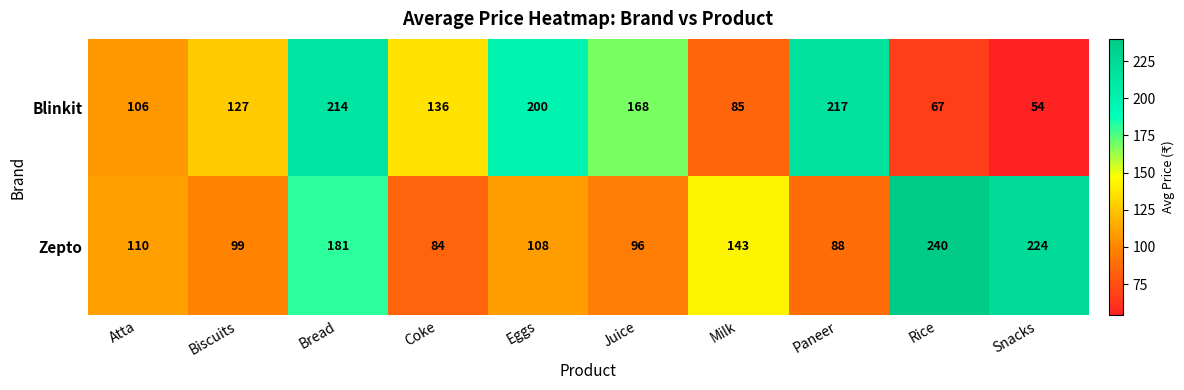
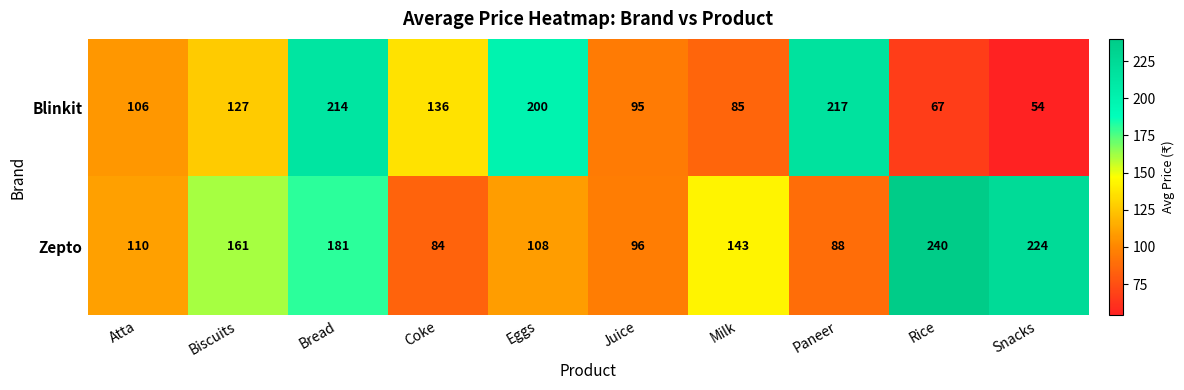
  {
    "Blinkit": {
      "Atta": 106,
      "Biscuits": 127,
      "Bread": 214,
      "Coke": 136,
      "Eggs": 200,
-     "Juice": 168,
+     "Juice": 95,
      "Milk": 85,
      "Paneer": 217,
      "Rice": 67,
      "Snacks": 54
    },
    "Zepto": {
      "Atta": 110,
-     "Biscuits": 99,
+     "Biscuits": 161,
      "Bread": 181,
      "Coke": 84,
      "Eggs": 108,
      "Juice": 96,
      "Milk": 143,
      "Paneer": 88,
      "Rice": 240,
      "Snacks": 224
    }
  }
